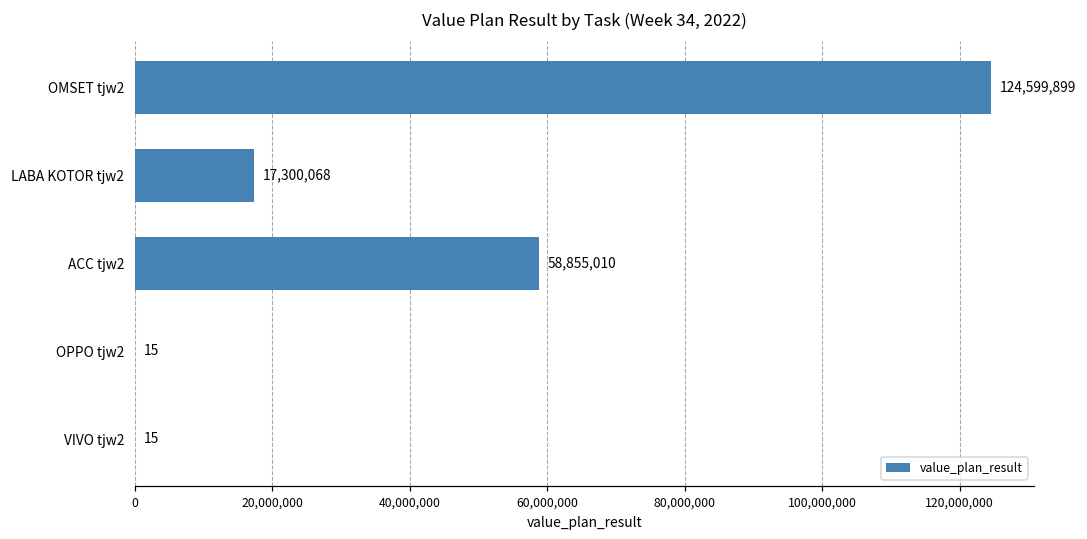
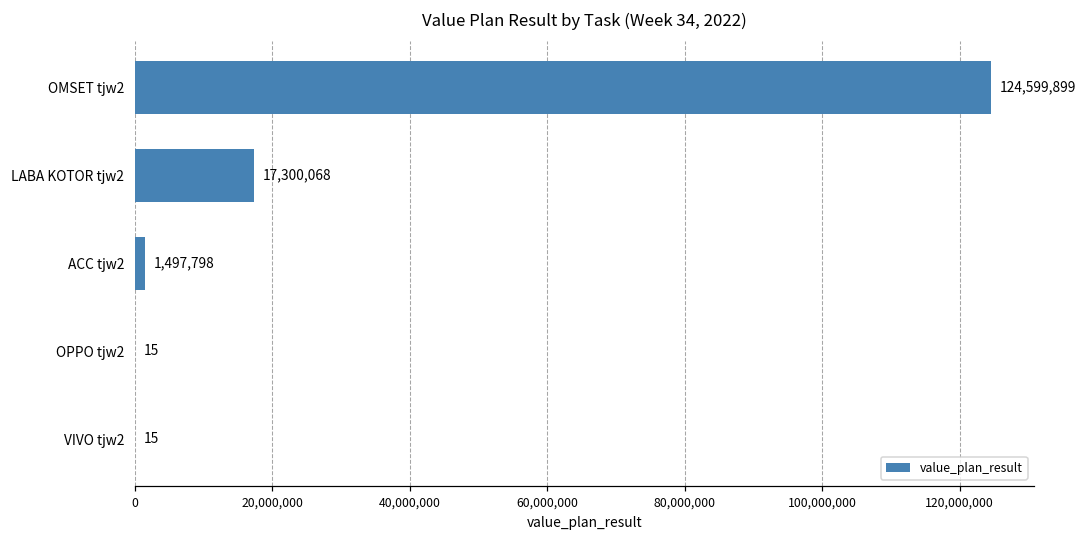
  {
    "OMSET tjw2": "124,599,899",
    "LABA KOTOR tjw2": "17,300,068",
-   "ACC tjw2": "58,855,010",
+   "ACC tjw2": "1,497,798",
    "OPPO tjw2": "15",
    "VIVO tjw2": "15"
  }
